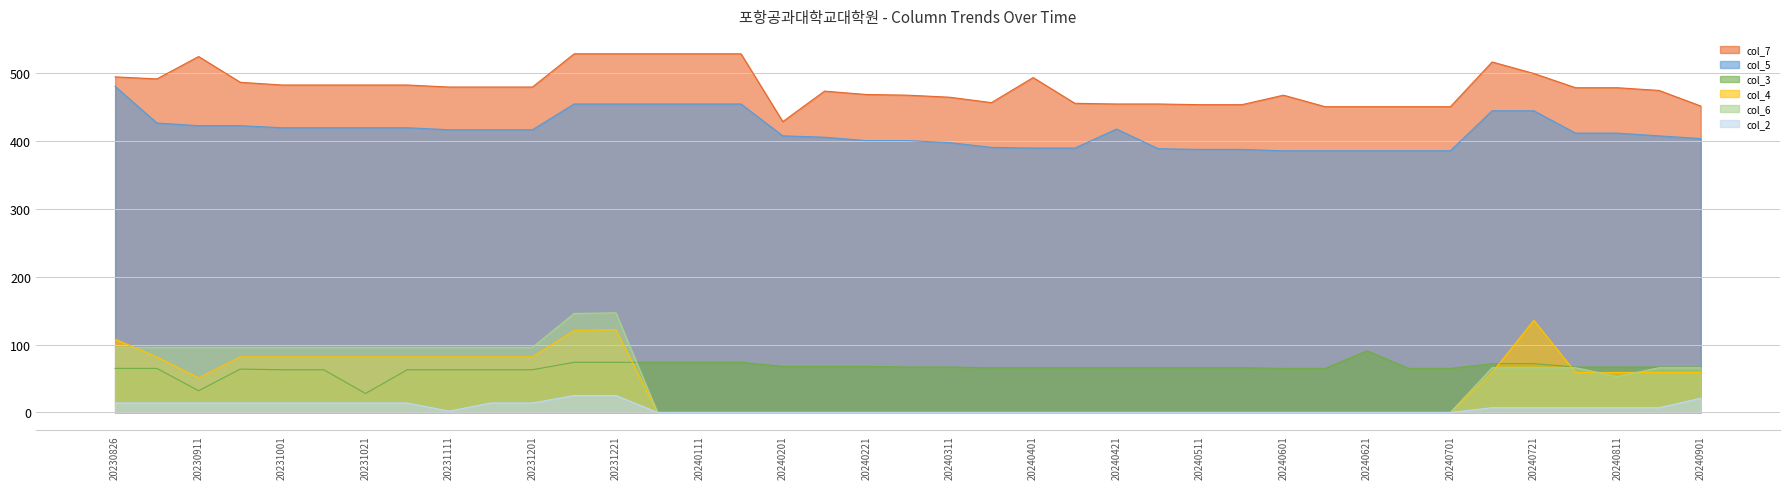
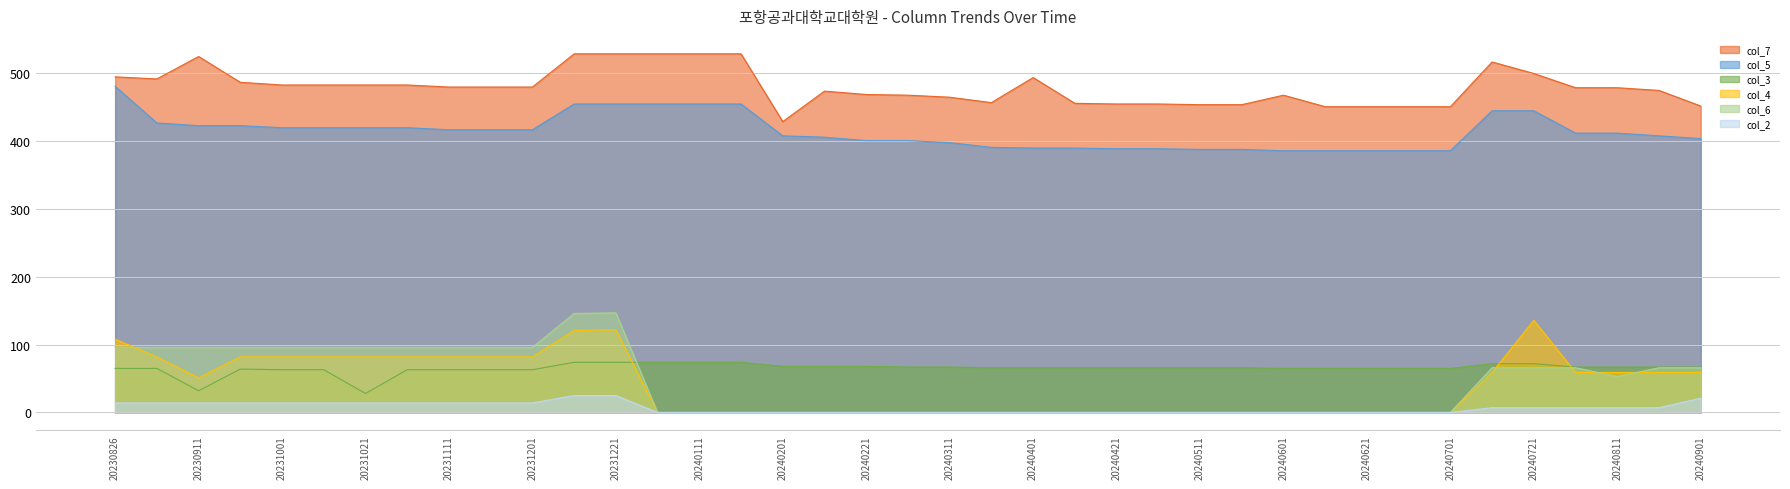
  {
    "col_7": {
      "20230826": 500,
      "20230911": 530,
      "20231001": 480,
      "20231021": 480,
      "20231111": 480,
      "20231201": 480,
      "20231221": 530,
      "20240111": 530,
      "20240201": 430,
      "20240221": 470,
      "20240311": 470,
      "20240401": 490,
      "20240421": 460,
      "20240511": 450,
      "20240601": 470,
      "20240621": 450,
      "20240701": 450,
      "20240721": 500,
      "20240811": 480,
      "20240901": 450
    },
    "col_5": {
      "20230826": 480,
      "20230911": 420,
      "20231001": 420,
      "20231021": 420,
      "20231111": 420,
      "20231201": 420,
      "20231221": 460,
      "20240111": 460,
      "20240201": 410,
      "20240221": 400,
      "20240311": 400,
      "20240401": 390,
-     "20240421": 420,
+     "20240421": 390,
      "20240511": 390,
      "20240601": 390,
      "20240621": 390,
      "20240701": 390,
      "20240721": 450,
      "20240811": 410,
      "20240901": 400
    },
    "col_3": {
      "20230826": 70,
      "20230911": 30,
      "20231001": 60,
      "20231021": 30,
      "20231111": 60,
      "20231201": 60,
      "20231221": 70,
      "20240111": 70,
      "20240201": 70,
      "20240221": 70,
      "20240311": 70,
      "20240401": 70,
      "20240421": 70,
      "20240511": 70,
      "20240601": 70,
-     "20240621": 90,
+     "20240621": 70,
      "20240701": 70,
      "20240721": 70,
      "20240811": 70
    },
    "col_4": {
      "20230826": 110,
      "20230911": 50,
      "20231001": 80,
      "20231021": 80,
      "20231111": 80,
      "20231201": 80,
      "20231221": 120,
      "20240721": 140,
      "20240811": 60,
      "20240901": 60
    },
    "col_6": {
      "20230826": 100,
      "20230911": 100,
      "20231001": 100,
      "20231021": 100,
      "20231111": 100,
      "20231201": 100,
      "20231221": 150,
      "20240721": 70,
      "20240811": 50
    },
    "col_2": {
      "20230826": 10,
      "20230911": 10,
      "20231001": 10,
      "20231021": 10,
-     "20231111": 0,
+     "20231111": 10,
      "20231201": 10,
      "20231221": 30,
      "20240721": 10,
      "20240811": 10,
      "20240901": 20
    }
  }
